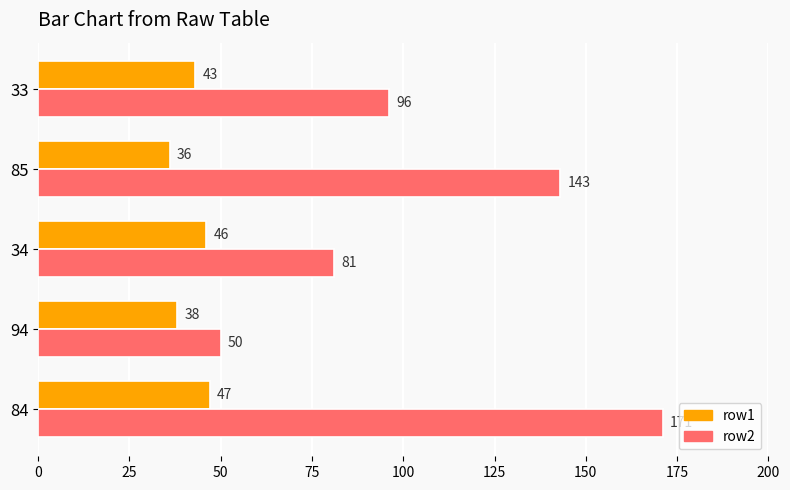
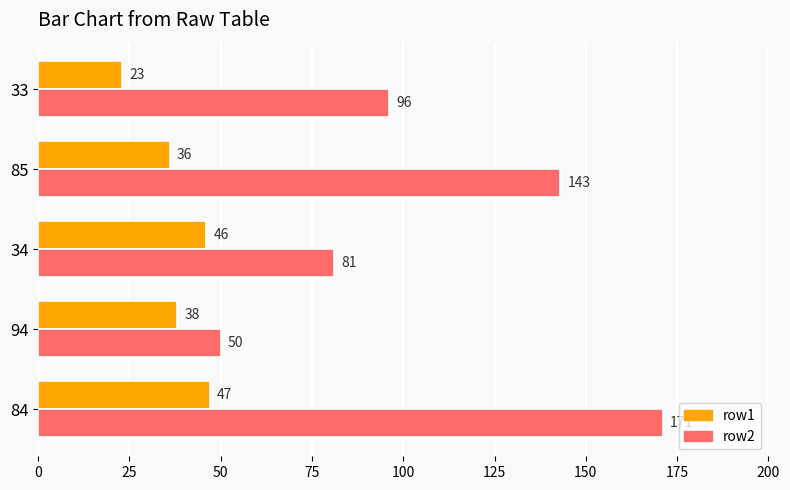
  {
    "row1": {
-     "33": 43,
+     "33": 23,
      "85": 36,
      "34": 46,
      "94": 38,
      "84": 47
    },
    "row2": {
      "33": 96,
      "85": 143,
      "34": 81,
      "94": 50
    }
  }
